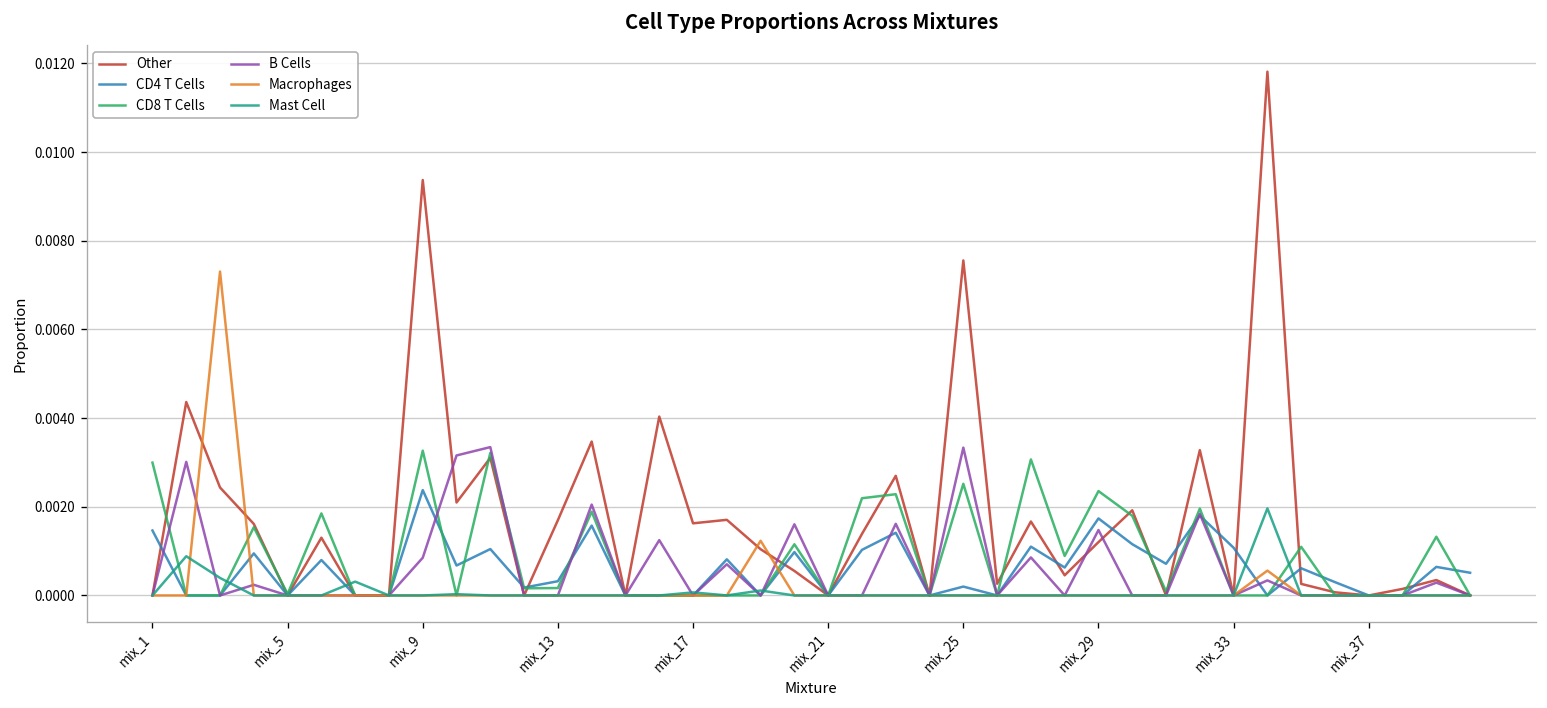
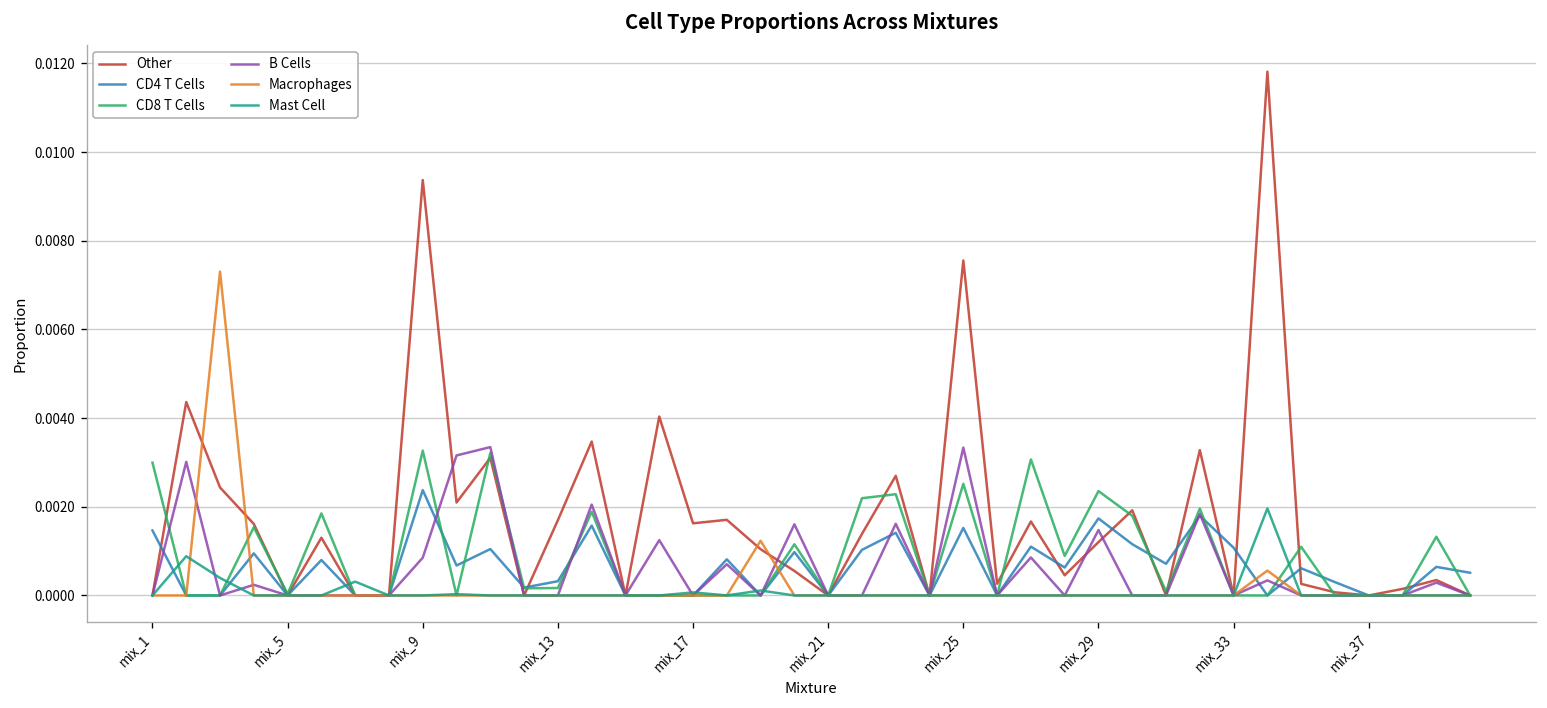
  {
    "Other": {
      "mix_9": 0.0094,
      "mix_13": 0.0017,
      "mix_17": 0.0016,
      "mix_25": 0.0076,
      "mix_29": 0.0012
    },
    "CD4 T Cells": {
      "mix_1": 0.0015,
      "mix_9": 0.0024,
      "mix_13": 0.0003,
-     "mix_25": 0.0002,
+     "mix_25": 0.0015,
      "mix_29": 0.0017,
      "mix_33": 0.0011
    },
    "B Cells": {
      "mix_9": 0.0009,
      "mix_25": 0.0033,
      "mix_29": 0.0015
    }
  }
